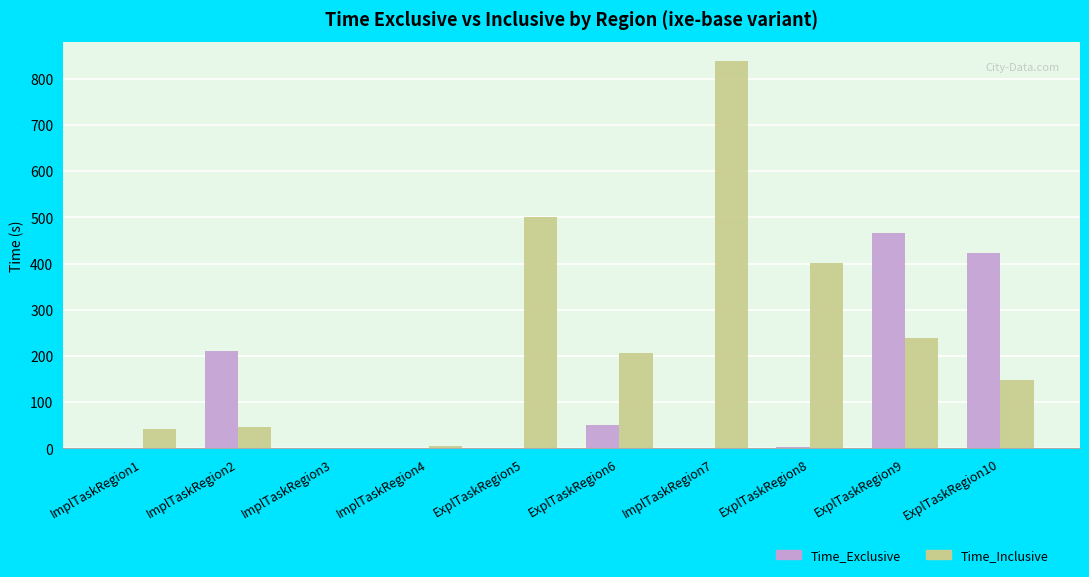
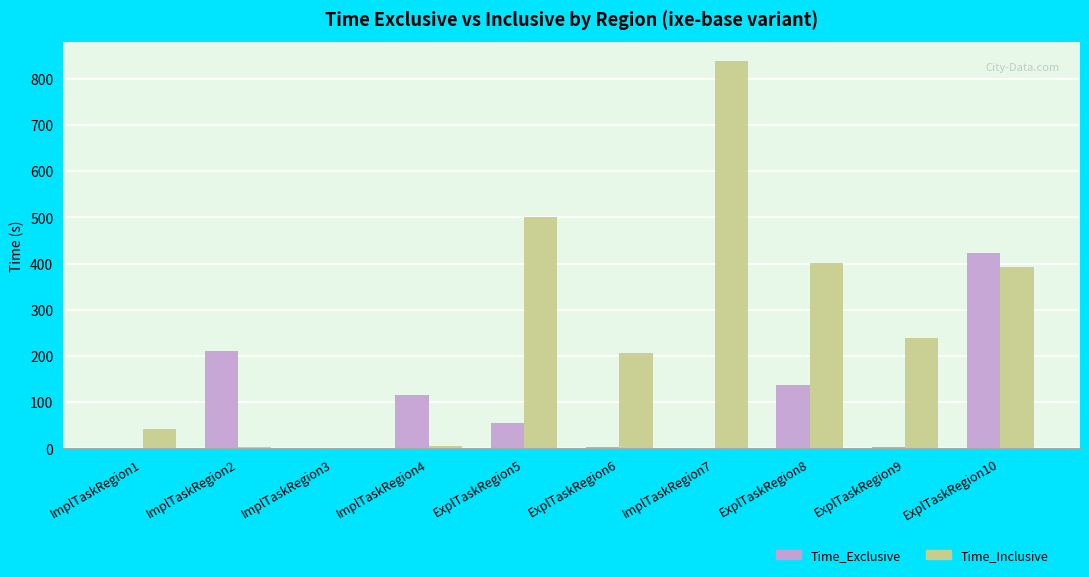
  {
    "Time_Exclusive": {
      "ImplTaskRegion2": 210,
-     "ImplTaskRegion4": 0,
-     "ExplTaskRegion5": 0,
-     "ExplTaskRegion6": 50,
-     "ExplTaskRegion8": 0,
-     "ExplTaskRegion9": 470,
+     "ImplTaskRegion4": 120,
+     "ExplTaskRegion5": 50,
+     "ExplTaskRegion6": 0,
+     "ExplTaskRegion8": 140,
+     "ExplTaskRegion9": 0,
      "ExplTaskRegion10": 420
    },
    "Time_Inclusive": {
      "ImplTaskRegion1": 40,
-     "ImplTaskRegion2": 50,
+     "ImplTaskRegion2": 0,
      "ExplTaskRegion5": 500,
      "ExplTaskRegion6": 210,
      "ImplTaskRegion7": 840,
      "ExplTaskRegion8": 400,
      "ExplTaskRegion9": 240,
-     "ExplTaskRegion10": 150
+     "ExplTaskRegion10": 390
    }
  }
